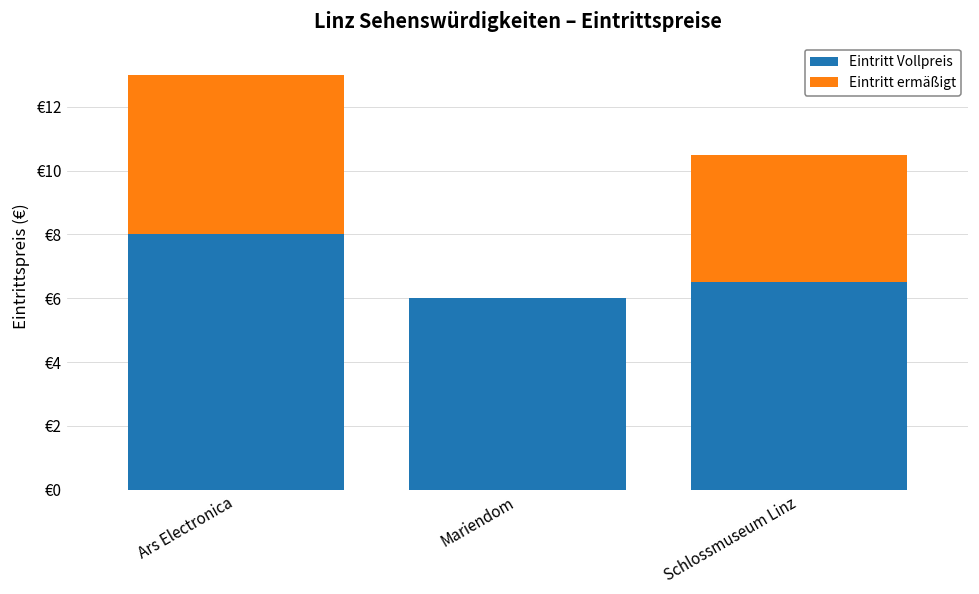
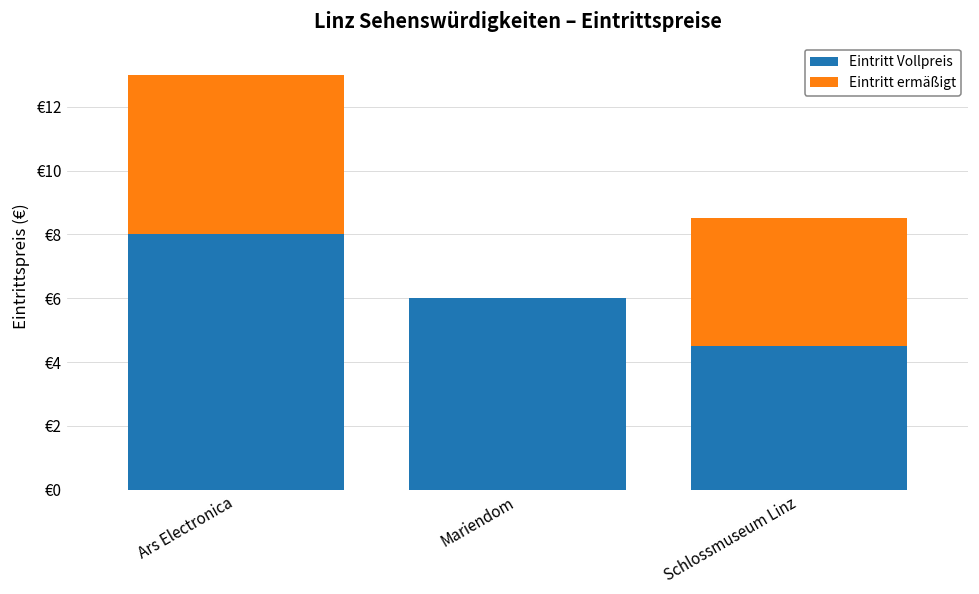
  {
    "Eintritt Vollpreis": {
      "Ars Electronica": "€8.0",
      "Mariendom": "€6.0",
-     "Schlossmuseum Linz": "€6.5"
+     "Schlossmuseum Linz": "€4.5"
    },
    "Eintritt ermäßigt": {
      "Ars Electronica": "€5.0",
      "Mariendom": "€0.0",
      "Schlossmuseum Linz": "€4.0"
    }
  }
